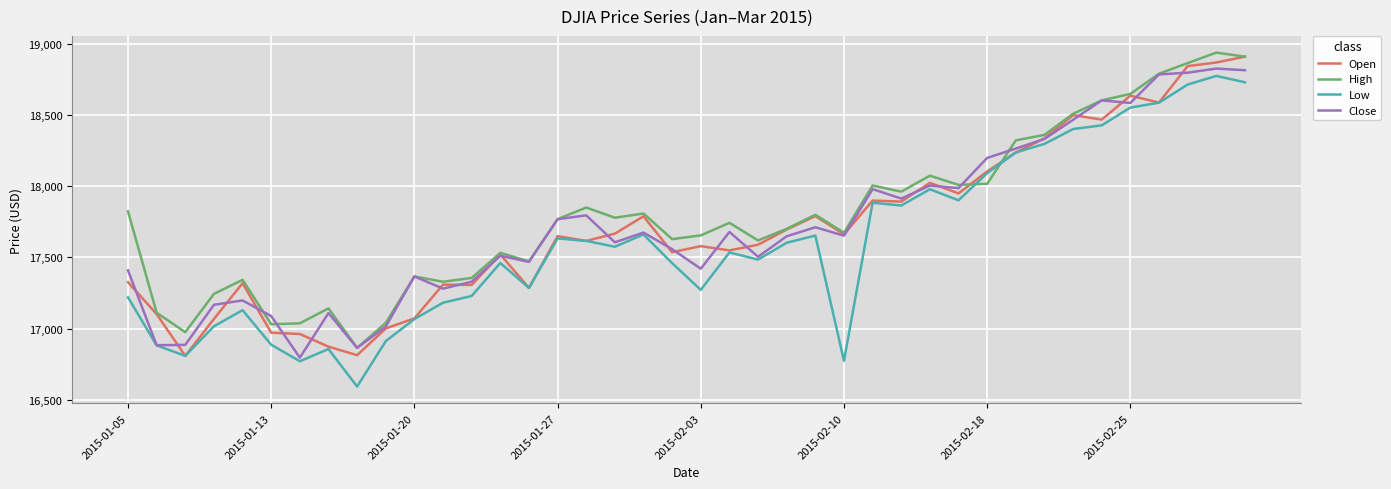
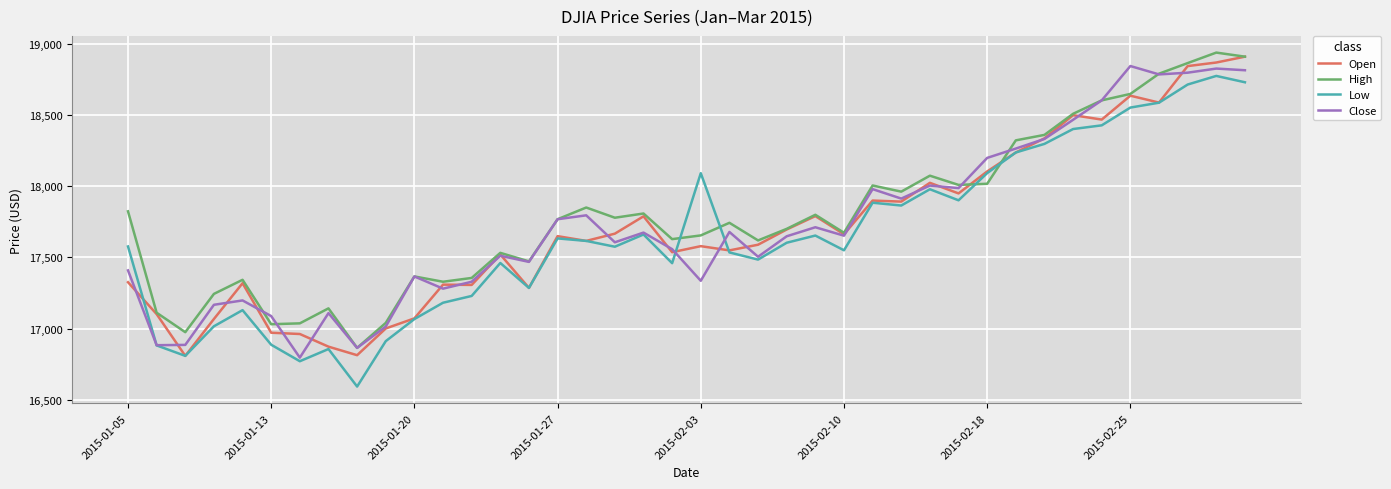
  {
    "Open": {
      "2015-01-05": "17,330",
      "2015-01-13": "16,970",
      "2015-02-03": "17,580"
    },
    "High": {
      "2015-01-05": "17,820",
      "2015-01-13": "17,030",
      "2015-02-03": "17,650",
      "2015-02-18": "18,020"
    },
    "Low": {
-     "2015-01-05": "17,220",
+     "2015-01-05": "17,580",
      "2015-01-13": "16,890",
-     "2015-02-03": "17,270",
-     "2015-02-10": "16,770",
+     "2015-02-03": "18,090",
+     "2015-02-10": "17,550",
      "2015-02-25": "18,550"
    },
    "Close": {
      "2015-01-05": "17,410",
      "2015-01-13": "17,090",
-     "2015-02-03": "17,420",
+     "2015-02-03": "17,340",
      "2015-02-18": "18,200",
-     "2015-02-25": "18,590"
+     "2015-02-25": "18,840"
    }
  }
